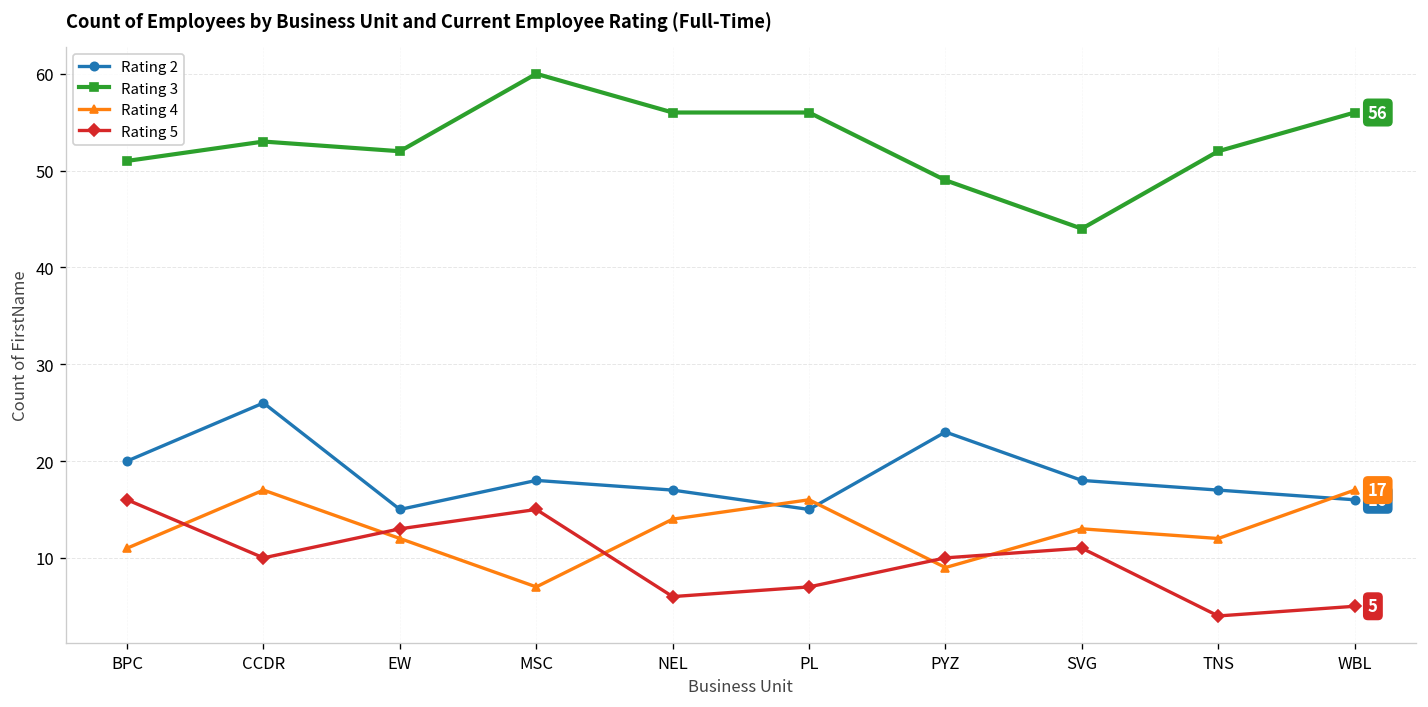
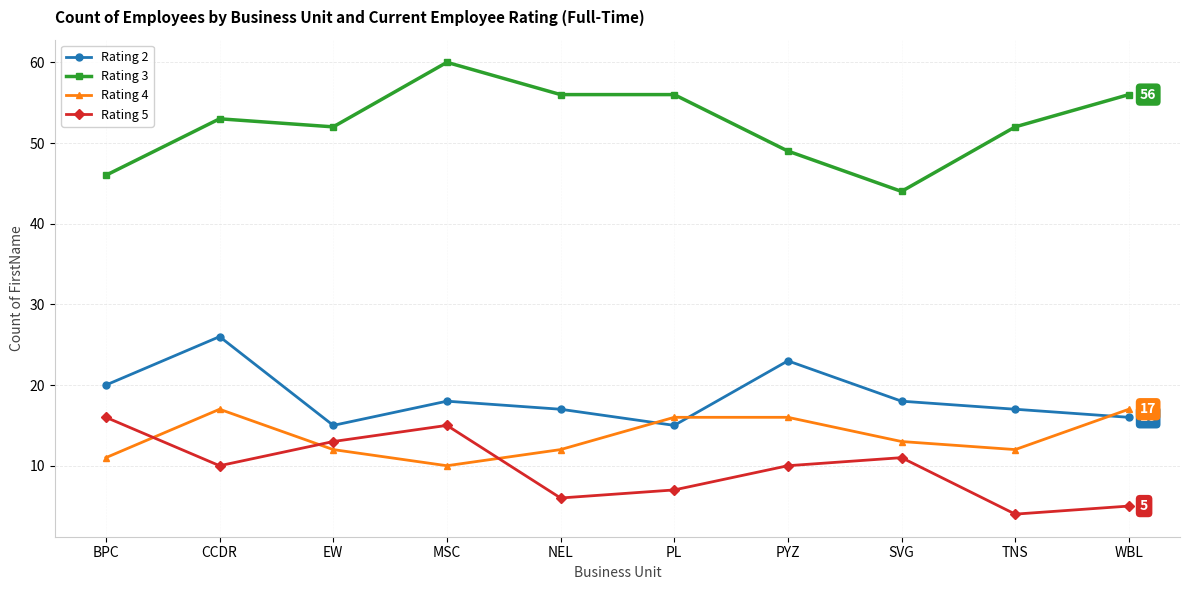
  {
    "Rating 2": {
      "BPC": 20,
      "CCDR": 26,
      "EW": 15,
      "MSC": 18,
      "NEL": 17,
      "PL": 15,
      "PYZ": 23,
      "SVG": 18,
      "TNS": 17
    },
    "Rating 3": {
-     "BPC": 51,
+     "BPC": 46,
      "CCDR": 53,
      "EW": 52,
      "MSC": 60,
      "NEL": 56,
      "PL": 56,
      "PYZ": 49,
      "SVG": 44,
      "TNS": 52
    },
    "Rating 4": {
      "BPC": 11,
      "CCDR": 17,
      "EW": 12,
-     "MSC": 7,
-     "NEL": 14,
+     "MSC": 10,
+     "NEL": 12,
      "PL": 16,
-     "PYZ": 9,
+     "PYZ": 16,
      "SVG": 13,
      "TNS": 12
    },
    "Rating 5": {
      "BPC": 16,
      "CCDR": 10,
      "EW": 13,
      "MSC": 15,
      "NEL": 6,
      "PL": 7,
      "PYZ": 10,
      "SVG": 11,
      "TNS": 4
    }
  }
